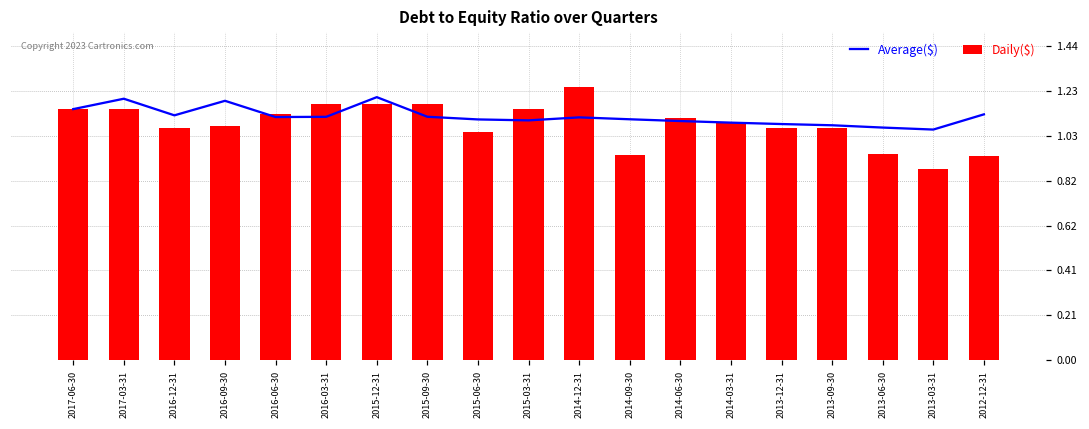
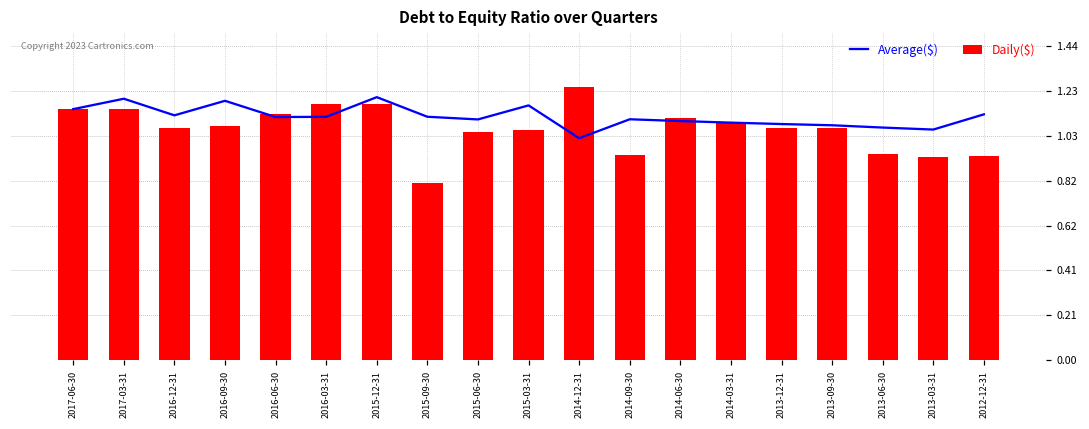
  {
    "Average($)": {
      "2017-06-30": 1.15,
      "2017-03-31": 1.20,
      "2016-12-31": 1.12,
      "2016-09-30": 1.19,
      "2016-06-30": 1.11,
      "2016-03-31": 1.11,
      "2015-12-31": 1.20,
      "2015-09-30": 1.11,
      "2015-06-30": 1.10,
-     "2015-03-31": 1.10,
-     "2014-12-31": 1.11,
+     "2015-03-31": 1.16,
+     "2014-12-31": 1.02,
      "2014-09-30": 1.10,
      "2014-06-30": 1.09,
      "2014-03-31": 1.09,
      "2013-12-31": 1.08,
      "2013-09-30": 1.07,
      "2013-06-30": 1.06,
      "2013-03-31": 1.05,
      "2012-12-31": 1.12
    },
    "Daily($)": {
      "2017-06-30": 1.15,
      "2017-03-31": 1.15,
      "2016-12-31": 1.06,
      "2016-09-30": 1.07,
      "2016-06-30": 1.13,
      "2016-03-31": 1.17,
      "2015-12-31": 1.17,
-     "2015-09-30": 1.17,
+     "2015-09-30": 0.81,
      "2015-06-30": 1.04,
-     "2015-03-31": 1.15,
+     "2015-03-31": 1.05,
      "2014-12-31": 1.25,
      "2014-09-30": 0.94,
      "2014-06-30": 1.11,
      "2014-03-31": 1.09,
      "2013-12-31": 1.06,
      "2013-09-30": 1.06,
      "2013-06-30": 0.94,
-     "2013-03-31": 0.87,
+     "2013-03-31": 0.93,
      "2012-12-31": 0.93
    }
  }
